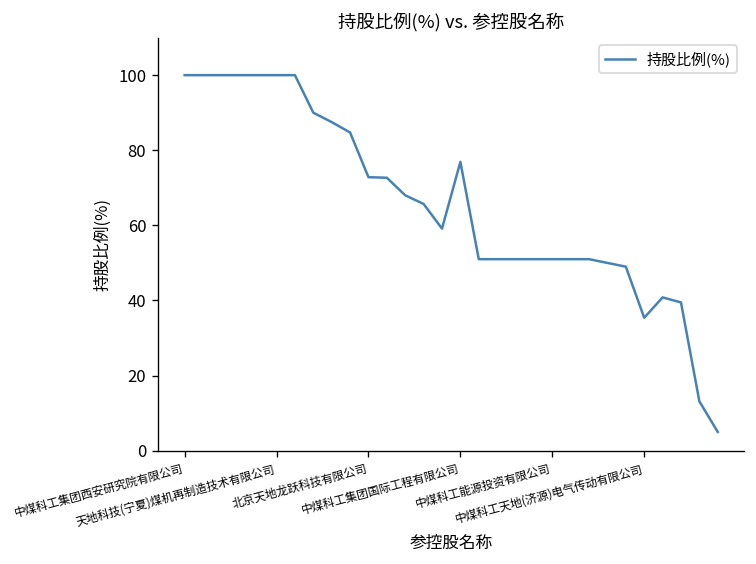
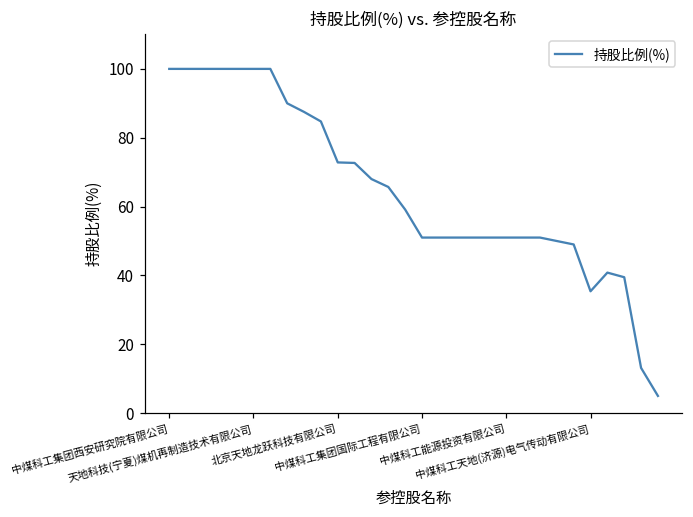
  {
    "中煤科工集团西安研究院有限公司": 100,
    "天地科技(宁夏)煤机再制造技术有限公司": 100,
    "北京天地龙跃科技有限公司": 73,
-   "中煤科工集团国际工程有限公司": 77,
+   "中煤科工集团国际工程有限公司": 51,
    "中煤科工能源投资有限公司": 51,
    "中煤科工天地(济源)电气传动有限公司": 35
  }
